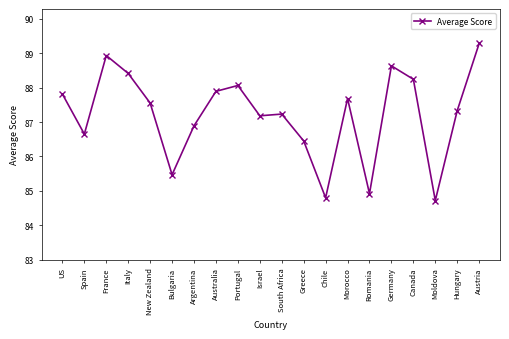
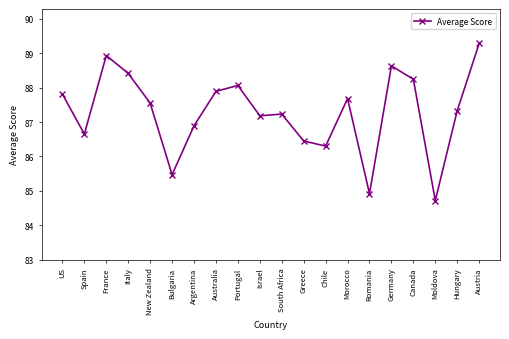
  {
    "US": 87.8,
    "Spain": 86.7,
    "France": 88.9,
    "Italy": 88.4,
    "New Zealand": 87.6,
    "Bulgaria": 85.5,
    "Argentina": 86.9,
    "Australia": 87.9,
    "Portugal": 88.1,
    "Israel": 87.2,
    "South Africa": 87.2,
    "Greece": 86.5,
-   "Chile": 84.8,
+   "Chile": 86.3,
    "Morocco": 87.7,
    "Romania": 84.9,
    "Germany": 88.6,
    "Canada": 88.2,
    "Moldova": 84.7,
    "Hungary": 87.3,
    "Austria": 89.3
  }
